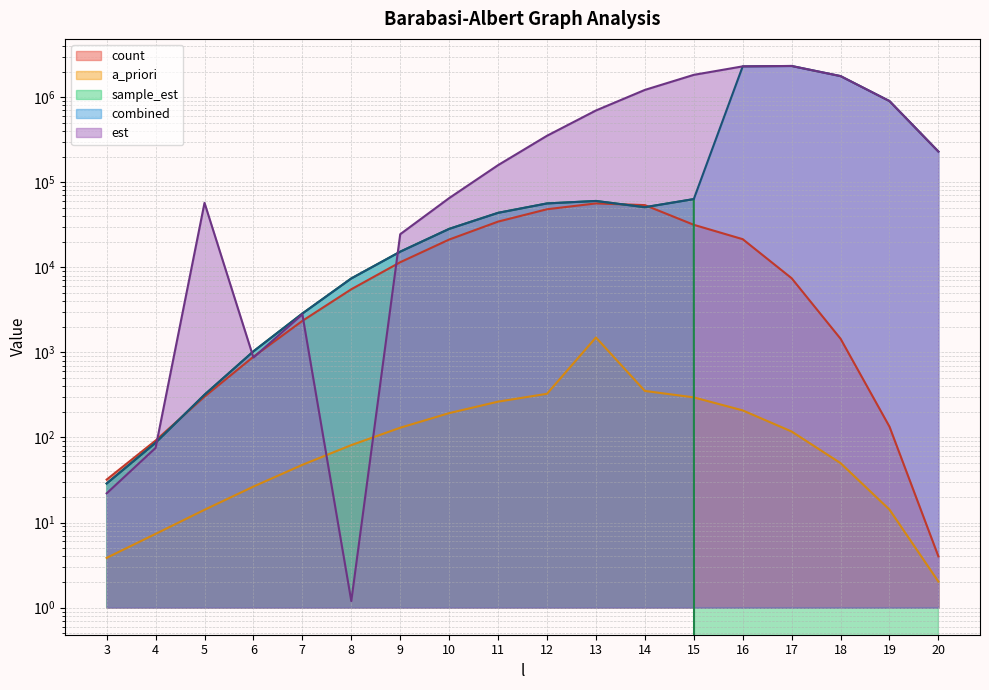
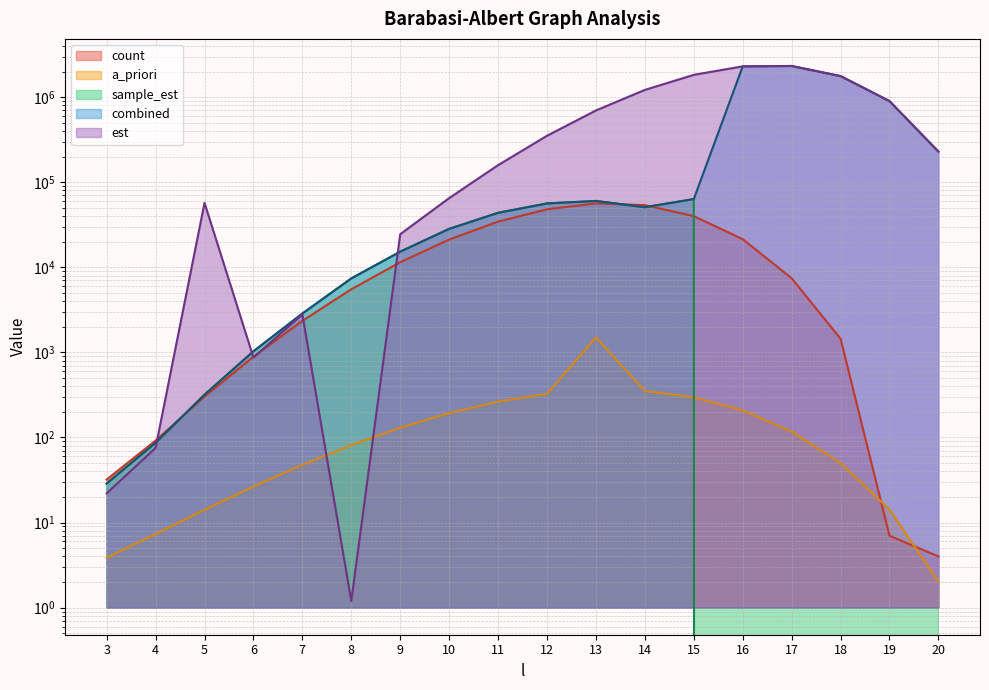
  {
    "count": {
      "3": 32,
      "7": 2300,
      "8": 6000,
      "9": 11000,
      "10": 21000,
      "11": 34000,
      "12": 50000,
-     "15": 32000,
+     "15": 40000,
      "16": 21000,
      "17": 7000,
      "18": 1400,
-     "19": 130,
+     "19": 7,
      "20": 4
    },
    "a_priori": {
      "3": 4,
      "4": 7,
      "5": 14,
      "6": 26,
      "7": 50,
      "8": 80,
      "9": 130,
      "10": 190,
      "11": 260,
      "12": 330,
      "13": 1500,
      "14": 350,
      "15": 300,
      "16": 210,
      "17": 120,
      "18": 50,
      "19": 14,
      "20": 2
    },
    "est": {
      "3": 22,
      "4": 80,
      "5": 60000,
      "8": 1.2,
      "9": 24000,
      "10": 70000,
      "11": 160000,
      "12": 350000,
      "13": 700000,
      "14": 1200000,
      "15": 1800000
    }
  }
